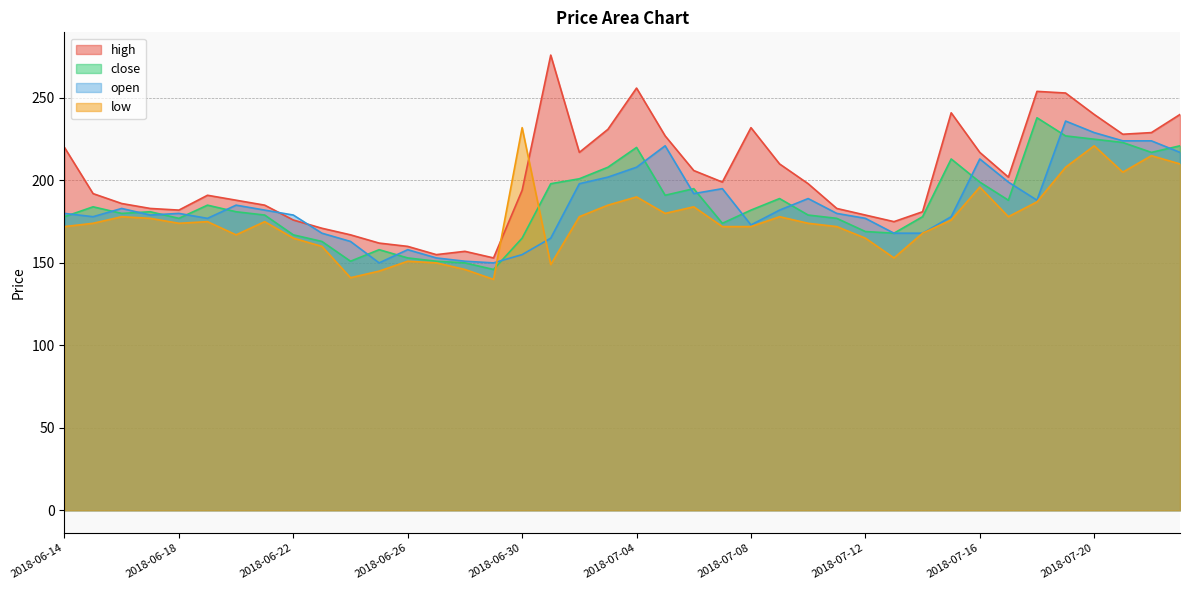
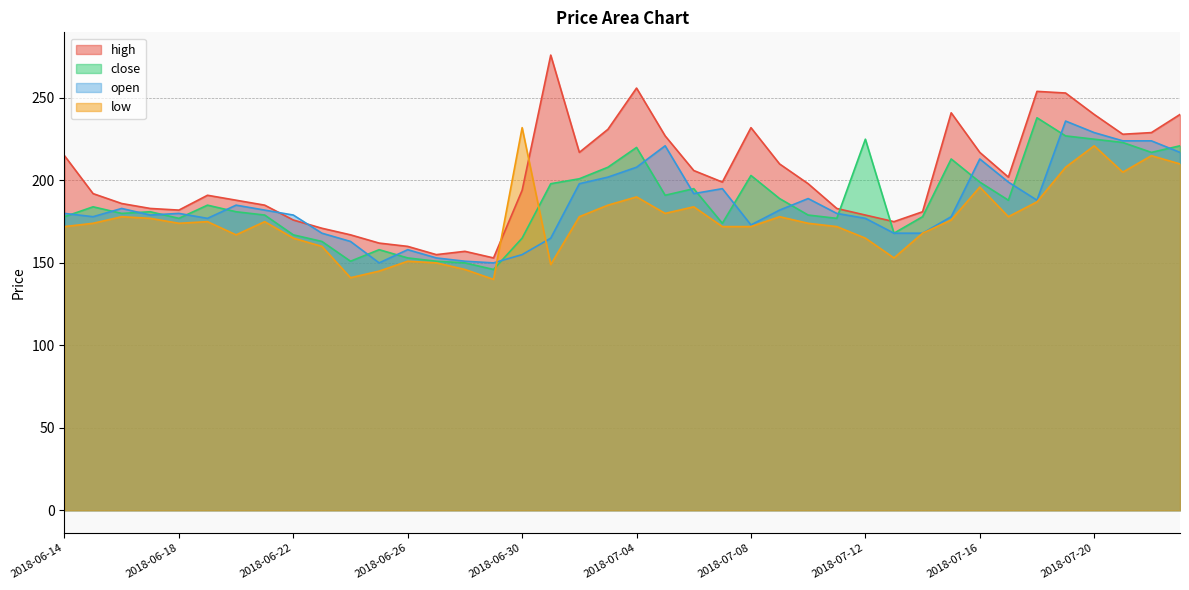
  {
    "high": {
-     "2018-06-14": 220,
+     "2018-06-14": 215,
      "2018-06-18": 182,
      "2018-06-22": 176,
      "2018-06-26": 160,
      "2018-06-30": 194,
      "2018-07-04": 256,
      "2018-07-08": 232,
      "2018-07-12": 179,
      "2018-07-16": 217,
      "2018-07-20": 240
    },
    "close": {
      "2018-06-14": 178,
      "2018-06-18": 177,
      "2018-06-22": 167,
      "2018-06-26": 153,
      "2018-06-30": 165,
      "2018-07-04": 220,
-     "2018-07-08": 182,
-     "2018-07-12": 169,
+     "2018-07-08": 203,
+     "2018-07-12": 225,
      "2018-07-16": 199,
      "2018-07-20": 225
    },
    "open": {
      "2018-06-14": 180,
      "2018-06-18": 180,
      "2018-06-22": 179,
      "2018-06-26": 158,
      "2018-06-30": 155,
      "2018-07-04": 208,
      "2018-07-12": 177,
      "2018-07-16": 213,
      "2018-07-20": 229
    },
    "low": {
      "2018-06-14": 172,
      "2018-06-18": 174,
      "2018-06-22": 165,
      "2018-06-26": 151,
      "2018-06-30": 232,
      "2018-07-04": 190,
      "2018-07-12": 165,
      "2018-07-16": 196,
      "2018-07-20": 221
    }
  }
